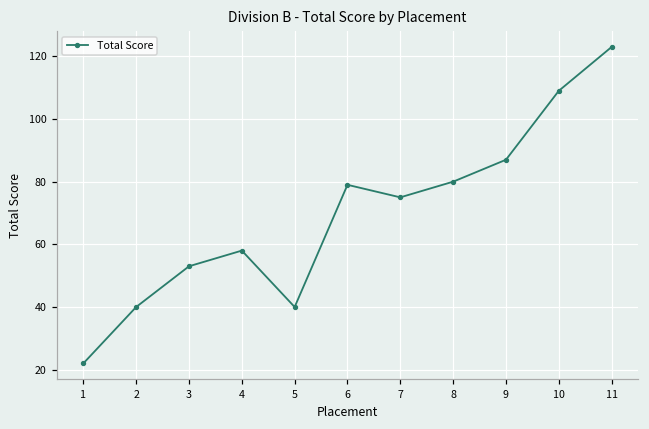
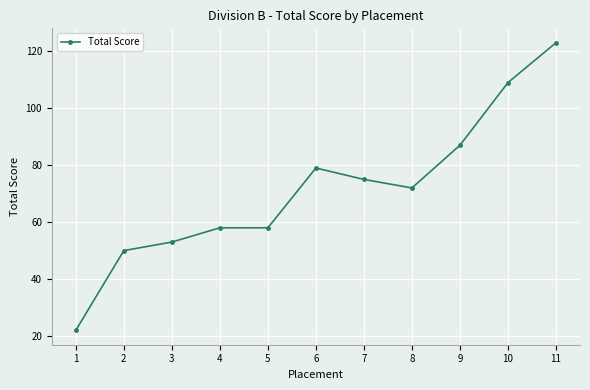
  {
    "1": 22,
-   "2": 40,
+   "2": 50,
    "3": 53,
    "4": 58,
-   "5": 40,
+   "5": 58,
    "6": 79,
    "7": 75,
-   "8": 80,
+   "8": 72,
    "9": 87,
    "10": 109,
    "11": 123
  }
